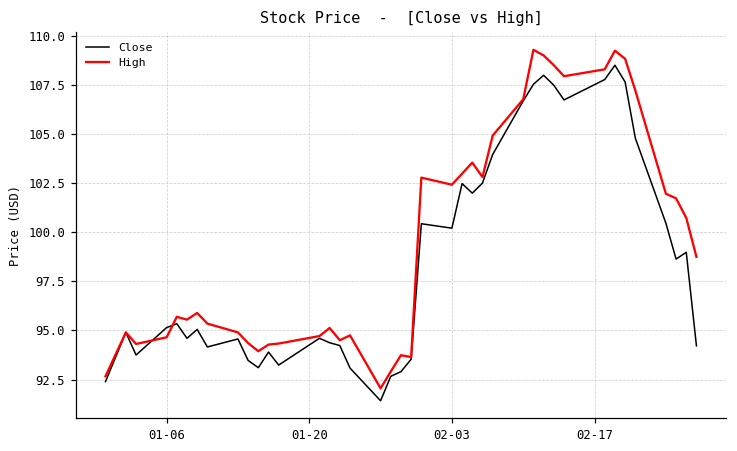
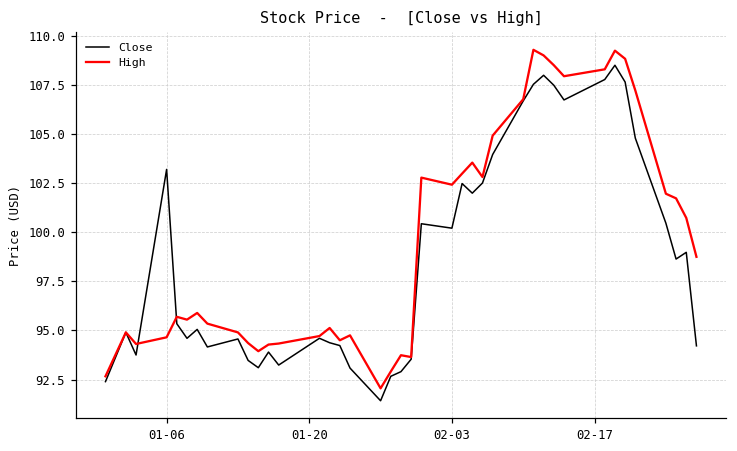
  {
    "Close": {
-     "01-06": 95.1,
+     "01-06": 103.2,
      "02-03": 100.2
    },
    "High": {
      "01-06": 94.6,
      "02-03": 102.4
    }
  }
